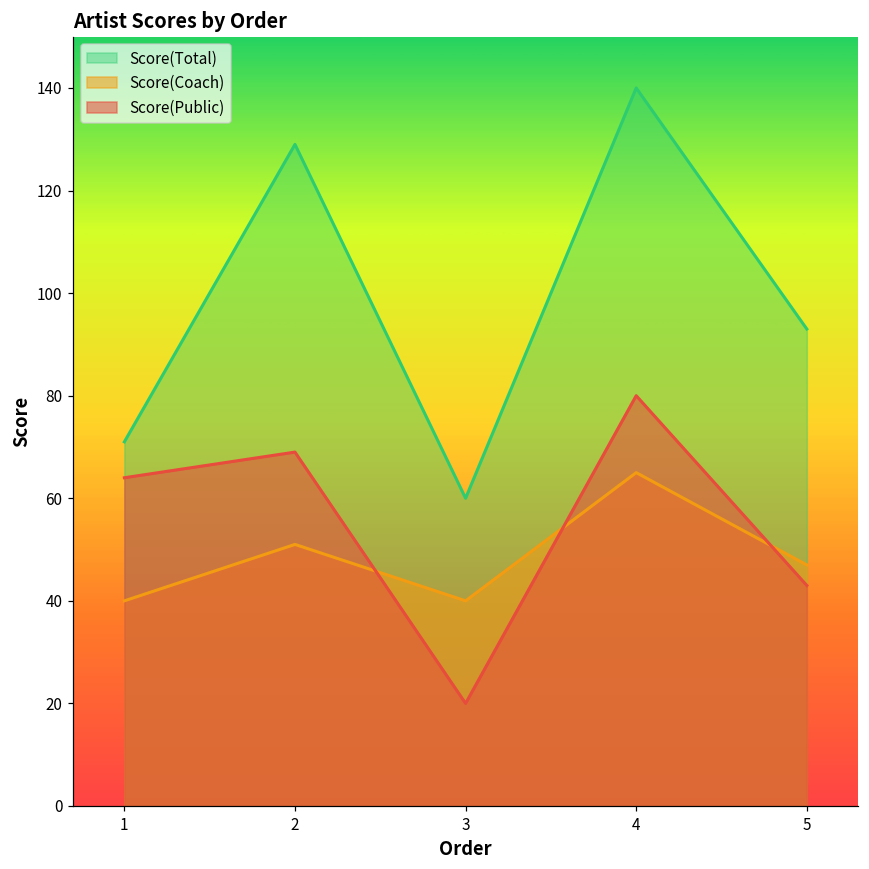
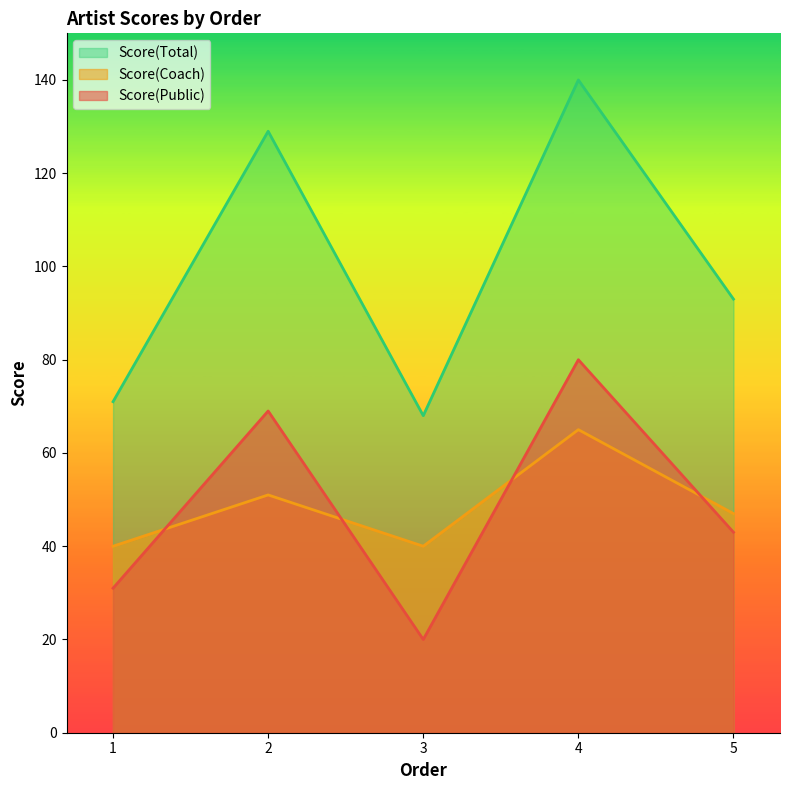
  {
    "Score(Total)": {
      "1": 71,
      "2": 129,
-     "3": 60,
+     "3": 68,
      "4": 140,
      "5": 93
    },
    "Score(Coach)": {
      "1": 40,
      "2": 51,
      "3": 40,
      "4": 65,
      "5": 47
    },
    "Score(Public)": {
-     "1": 64,
+     "1": 31,
      "2": 69,
      "3": 20,
      "4": 80,
      "5": 43
    }
  }
